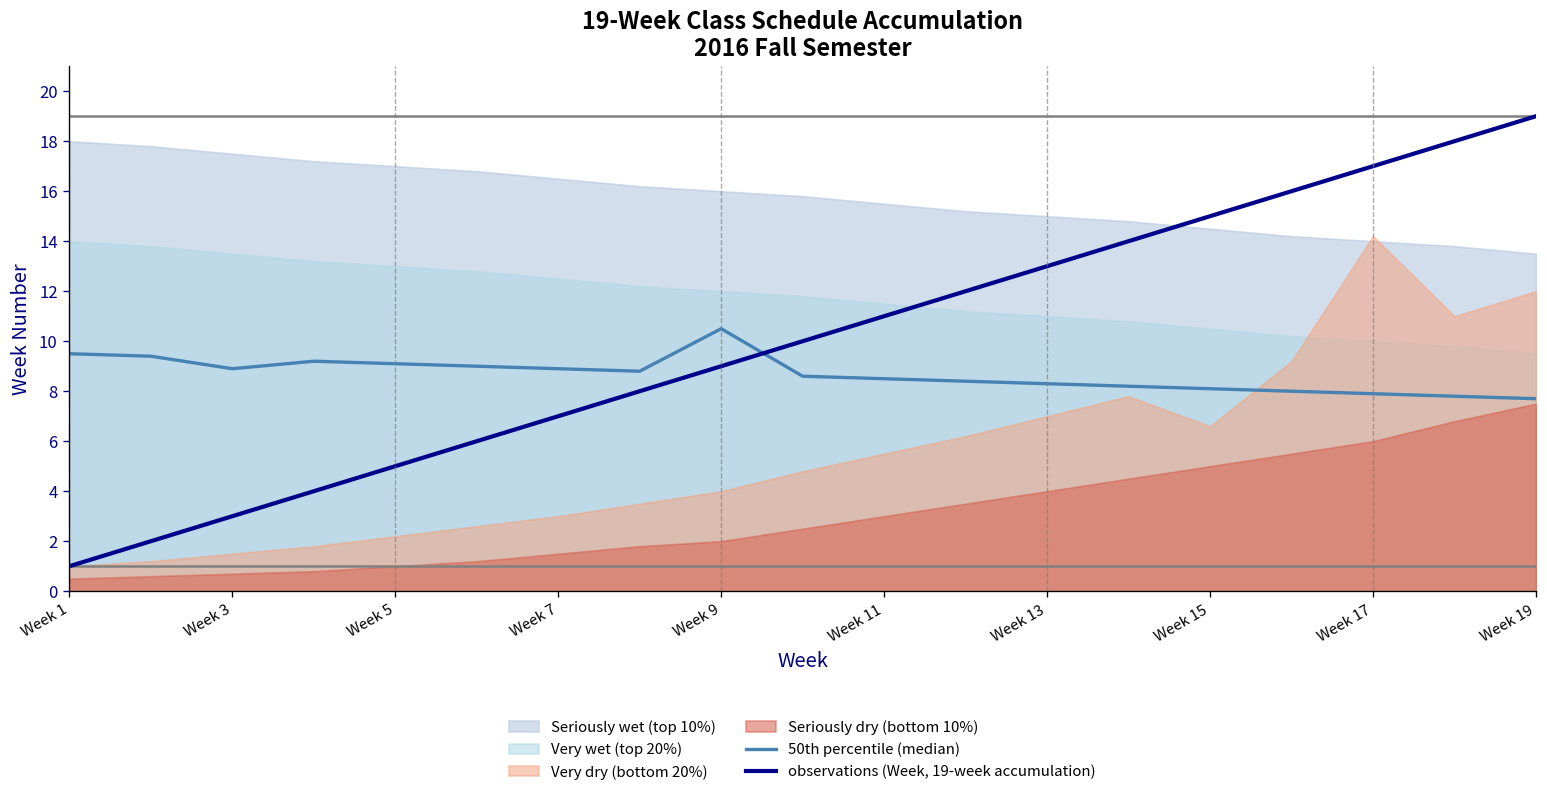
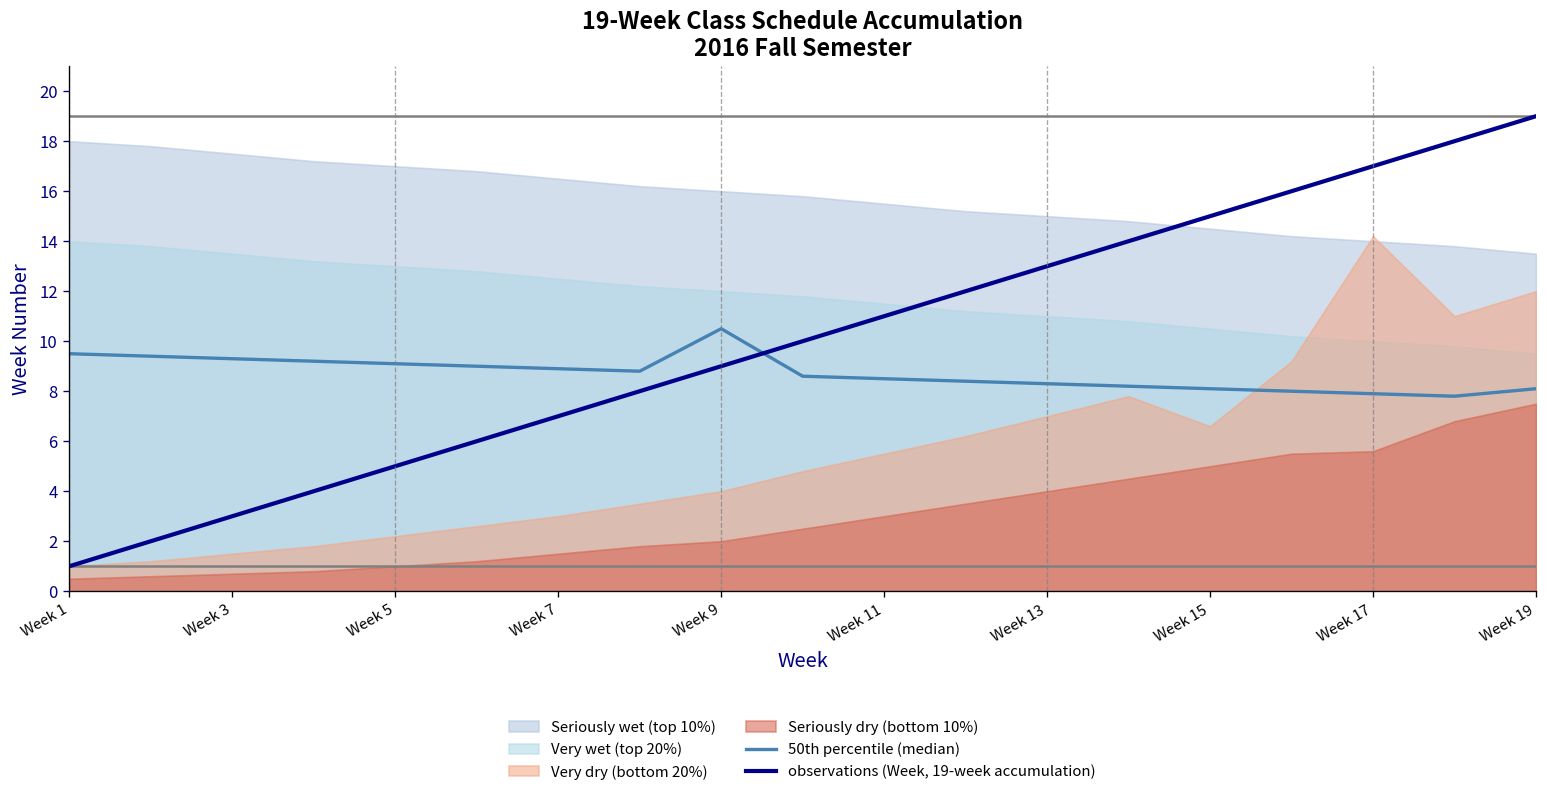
  {
    "50th percentile (median)": {
      "Week 1": 9.5,
-     "Week 3": 8.9,
+     "Week 3": 9.3,
      "Week 5": 9.1,
      "Week 7": 8.9,
      "Week 9": 10.5,
      "Week 11": 8.5,
      "Week 13": 8.3,
      "Week 15": 8.1,
      "Week 17": 7.9,
-     "Week 19": 7.7
+     "Week 19": 8.1
    },
    "observations (Week, 19-week accumulation)": {
      "Week 3": 3.0,
      "Week 5": 5.0,
      "Week 7": 7.0,
      "Week 9": 9.0,
      "Week 11": 11.0,
      "Week 13": 13.0,
      "Week 15": 15.0,
      "Week 17": 17.0,
      "Week 19": 19.0
    },
    "Very dry (bottom 20%)": {
      "Week 3": 1.5,
      "Week 5": 2.2,
      "Week 7": 3.0,
      "Week 9": 4.0,
      "Week 11": 5.5,
      "Week 13": 7.0,
      "Week 15": 6.6,
      "Week 17": 14.2,
      "Week 19": 12.0
    },
    "Seriously dry (bottom 10%)": {
      "Week 1": 0.5,
      "Week 3": 0.7,
      "Week 5": 1.0,
      "Week 7": 1.5,
      "Week 9": 2.0,
      "Week 11": 3.0,
      "Week 13": 4.0,
      "Week 15": 5.0,
-     "Week 17": 6.0,
+     "Week 17": 5.6,
      "Week 19": 7.5
    }
  }
